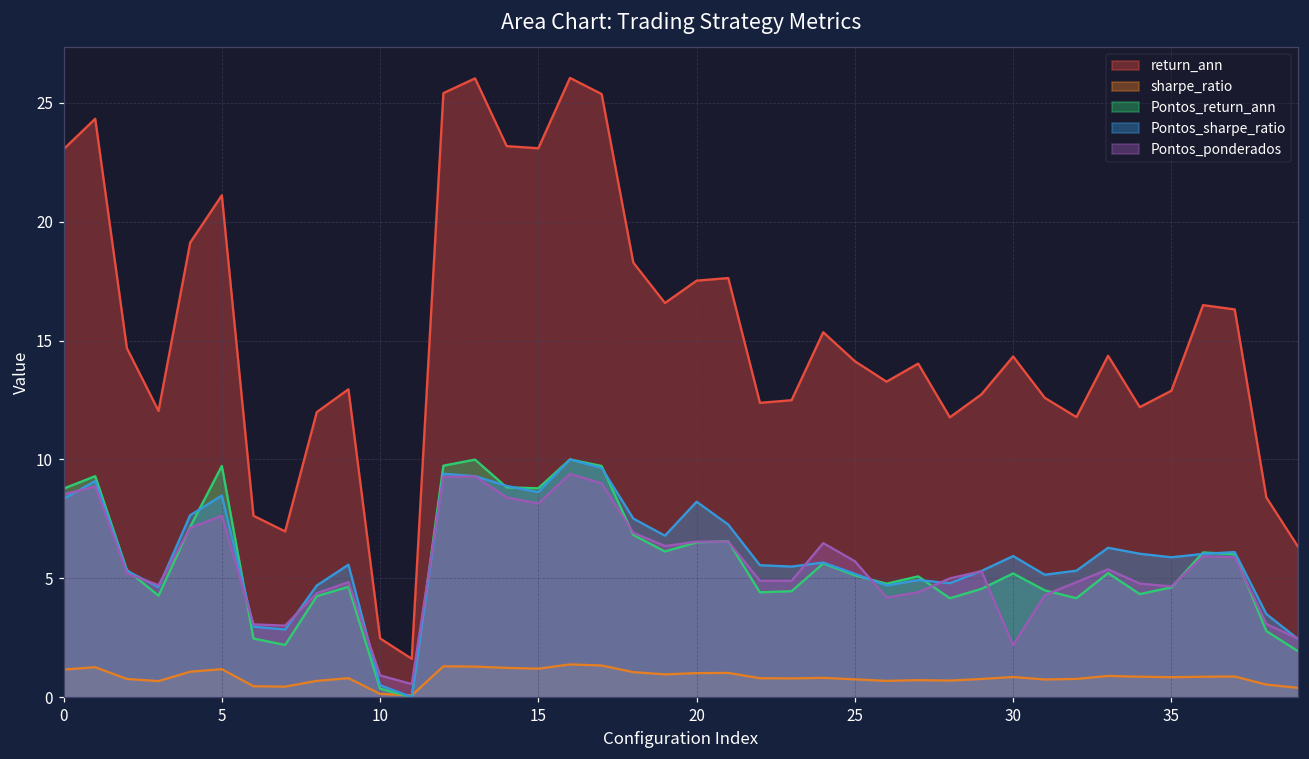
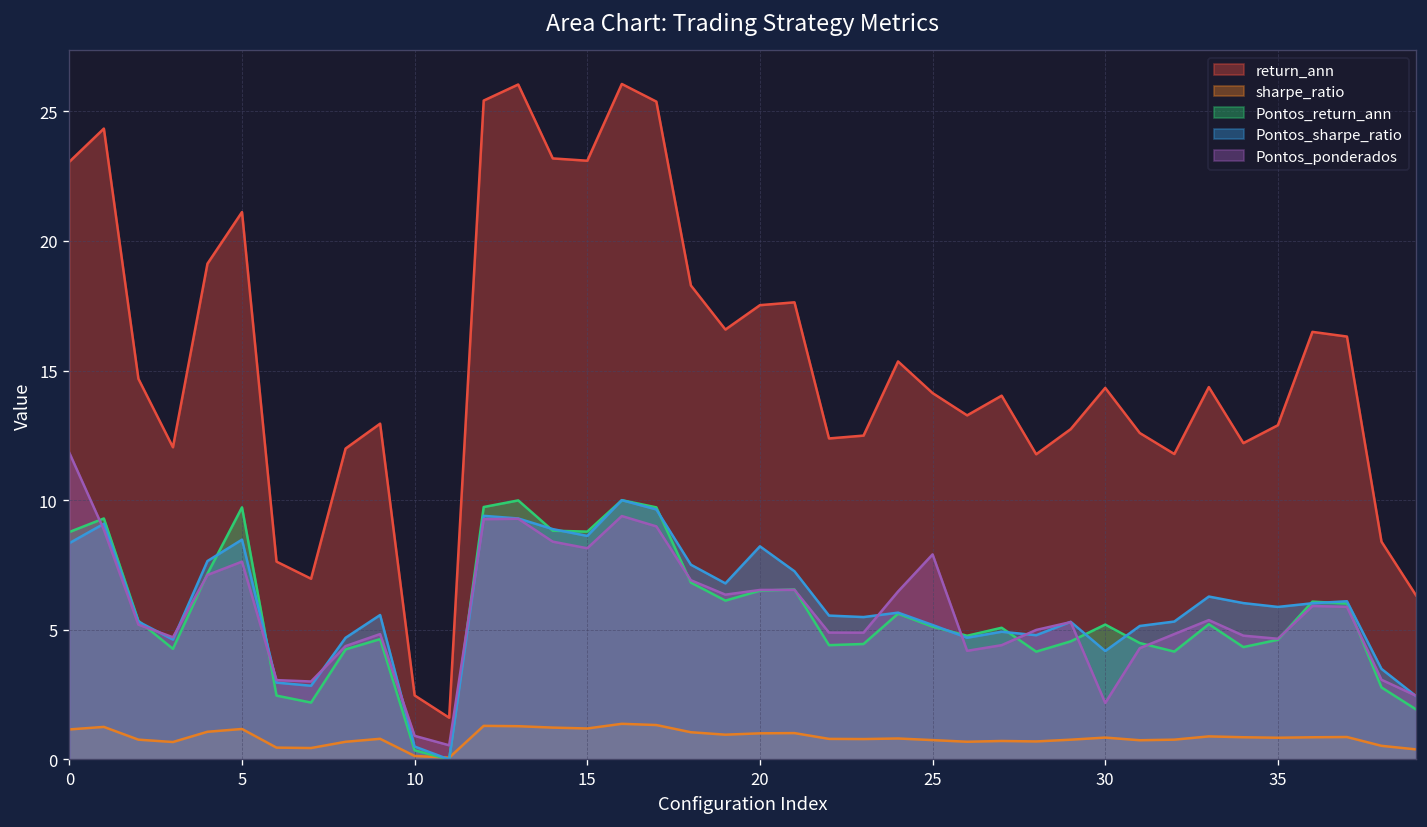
  {
    "Pontos_return_ann": {
      "0": 8.8,
      "5": 9.7,
      "10": 0.4,
      "15": 8.8,
      "30": 5.2
    },
    "Pontos_sharpe_ratio": {
      "0": 8.3,
      "5": 8.5,
      "10": 0.5,
      "15": 8.6,
      "20": 8.2,
-     "30": 5.9,
+     "30": 4.2,
      "35": 5.9
    },
    "Pontos_ponderados": {
-     "0": 8.5,
+     "0": 11.8,
      "5": 7.6,
      "10": 0.9,
      "15": 8.1,
-     "25": 5.7,
+     "25": 7.9,
      "30": 2.2
    }
  }
